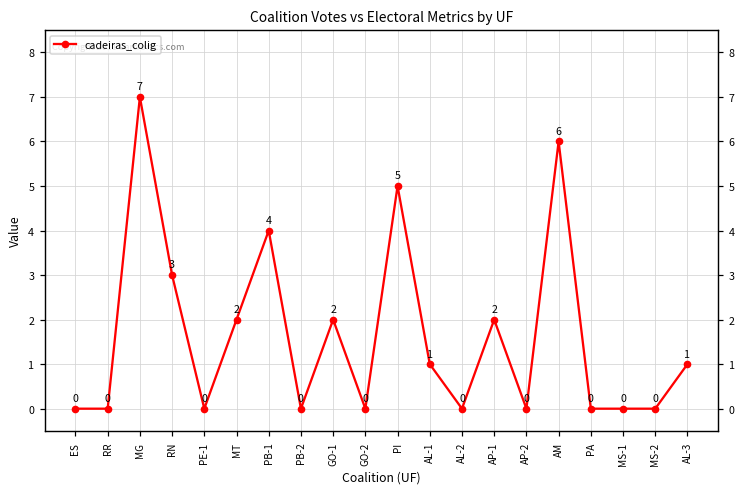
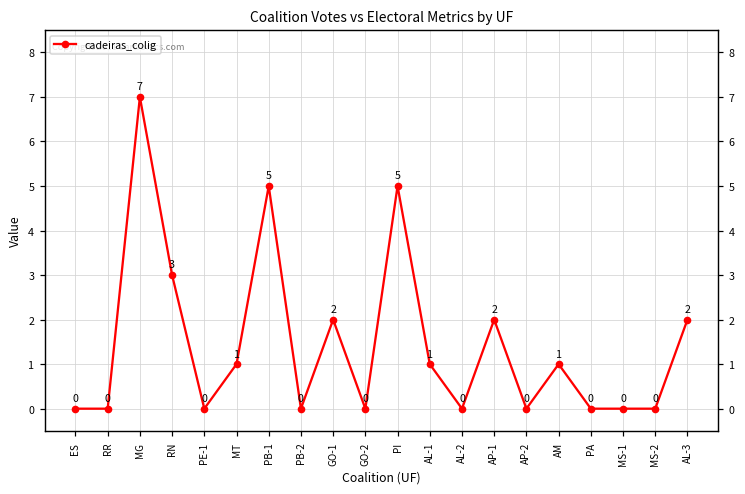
  {
    "ES": 0,
    "RR": 0,
    "MG": 7,
    "RN": 3,
    "PE-1": 0,
-   "MT": 2,
-   "PB-1": 4,
+   "MT": 1,
+   "PB-1": 5,
    "PB-2": 0,
    "GO-1": 2,
    "GO-2": 0,
    "PI": 5,
    "AL-1": 1,
    "AL-2": 0,
    "AP-1": 2,
    "AP-2": 0,
-   "AM": 6,
+   "AM": 1,
    "PA": 0,
    "MS-1": 0,
    "MS-2": 0,
-   "AL-3": 1
+   "AL-3": 2
  }
